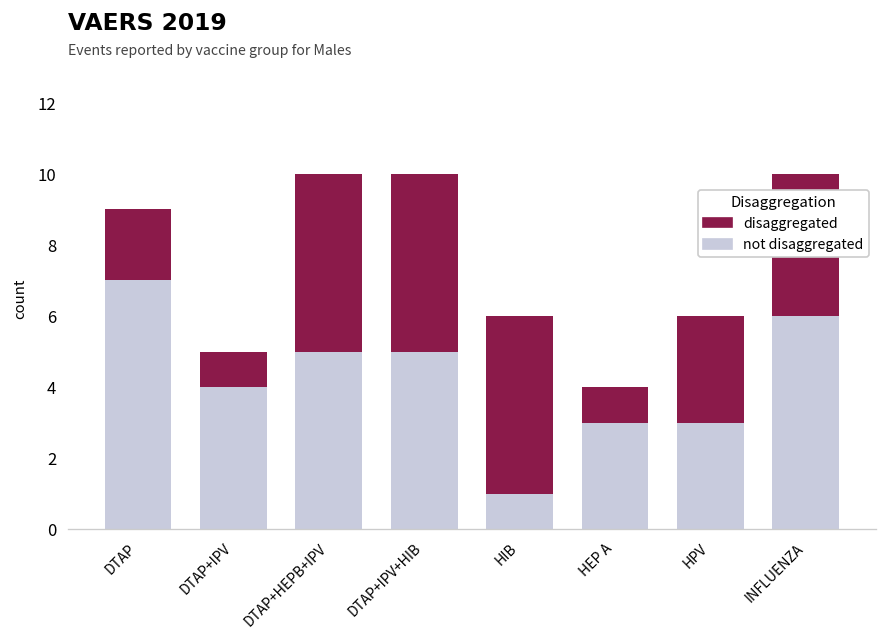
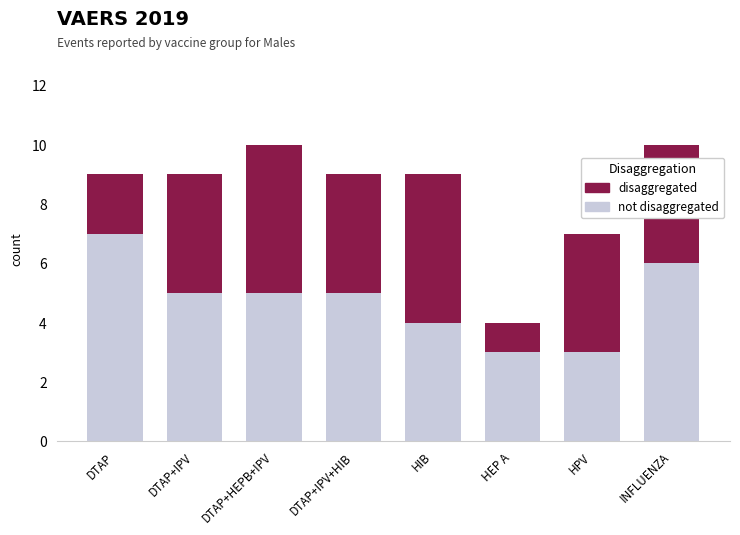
  {
    "not disaggregated": {
      "DTAP": 7,
-     "DTAP+IPV": 4,
+     "DTAP+IPV": 5,
      "DTAP+HEPB+IPV": 5,
      "DTAP+IPV+HIB": 5,
-     "HIB": 1,
+     "HIB": 4,
      "HEP A": 3,
      "HPV": 3,
      "INFLUENZA": 6
    },
    "disaggregated": {
      "DTAP": 2,
-     "DTAP+IPV": 1,
+     "DTAP+IPV": 4,
      "DTAP+HEPB+IPV": 5,
-     "DTAP+IPV+HIB": 5,
+     "DTAP+IPV+HIB": 4,
      "HIB": 5,
      "HEP A": 1,
-     "HPV": 3,
+     "HPV": 4,
      "INFLUENZA": 4
    }
  }
